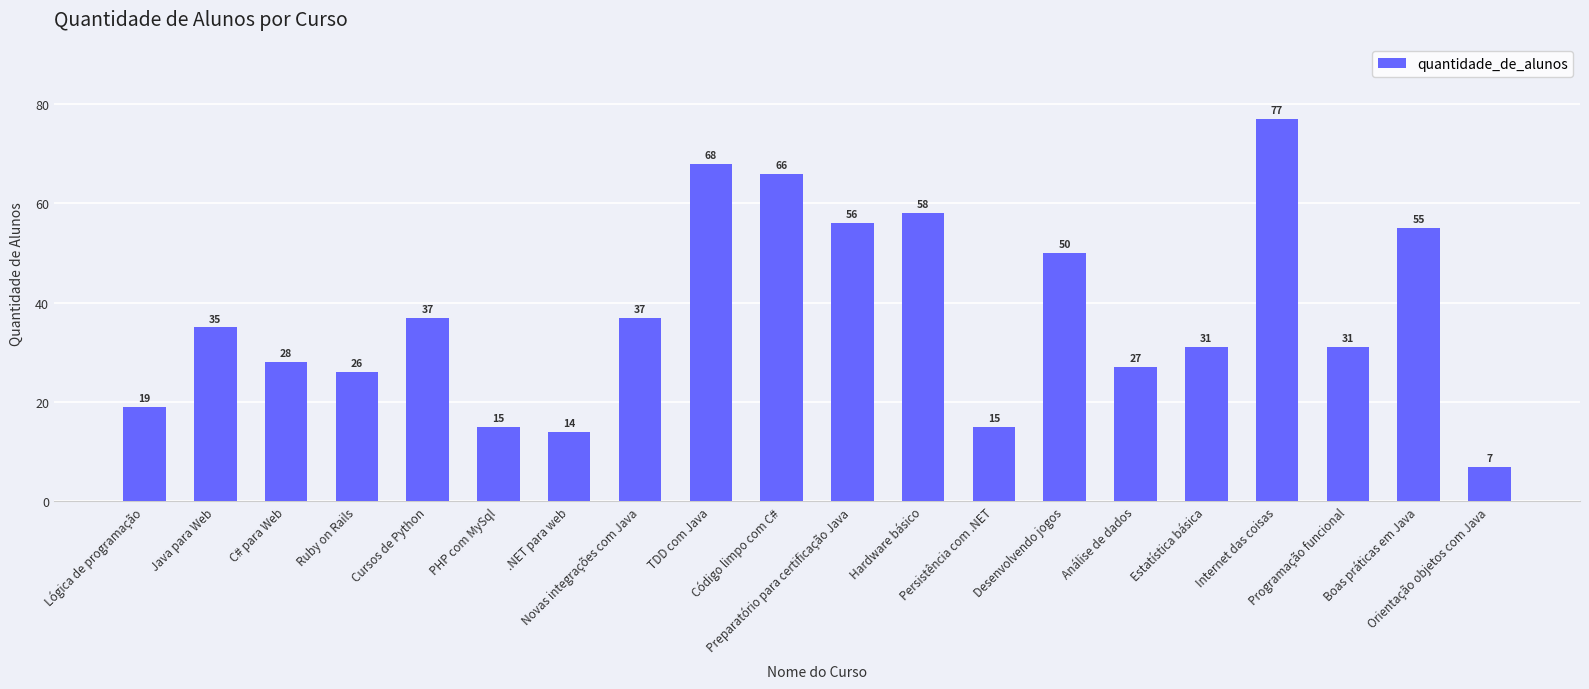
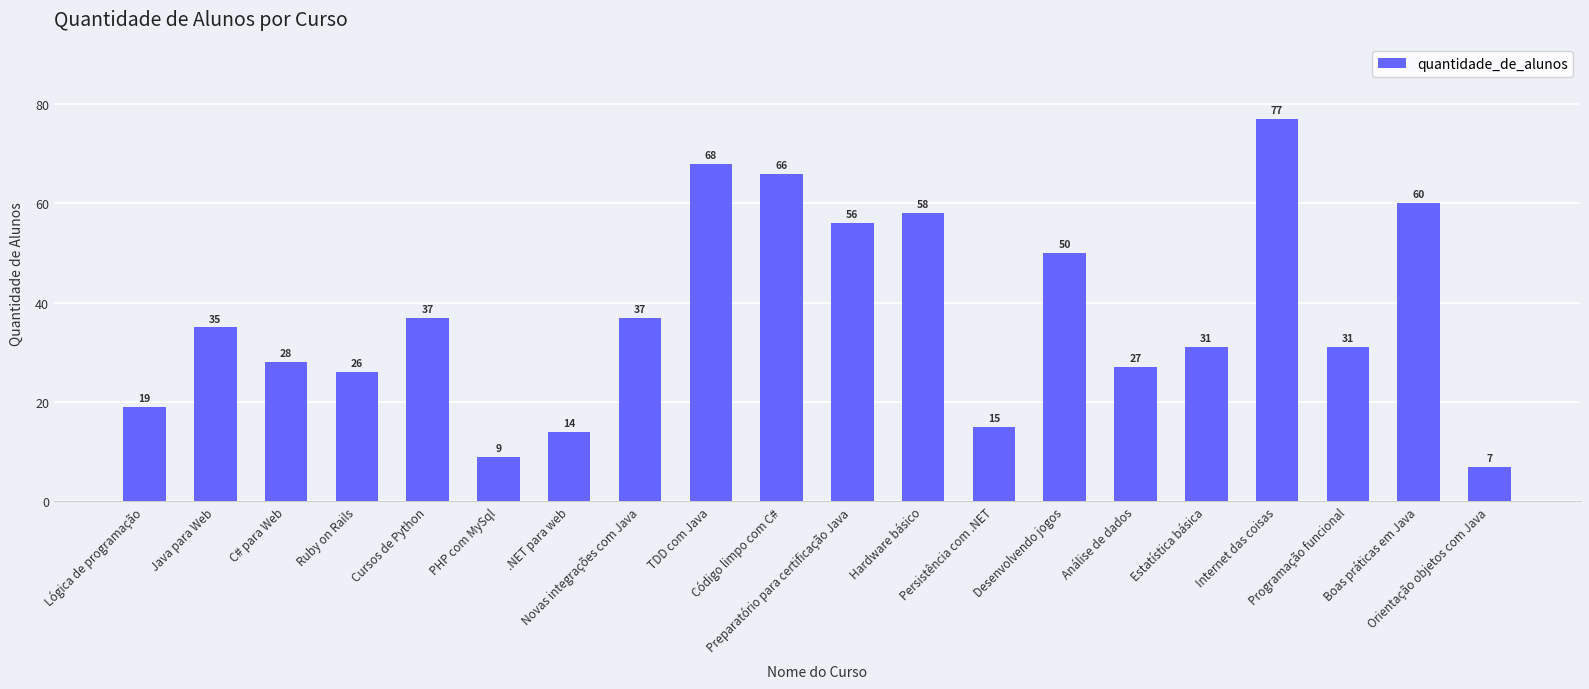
  {
    "Lógica de programação": 19,
    "Java para Web": 35,
    "C# para Web": 28,
    "Ruby on Rails": 26,
    "Cursos de Python": 37,
-   "PHP com MySql": 15,
+   "PHP com MySql": 9,
    ".NET para web": 14,
    "Novas integrações com Java": 37,
    "TDD com Java": 68,
    "Código limpo com C#": 66,
    "Preparatório para certificação Java": 56,
    "Hardware básico": 58,
    "Persistência com .NET": 15,
    "Desenvolvendo jogos": 50,
    "Análise de dados": 27,
    "Estatística básica": 31,
    "Internet das coisas": 77,
    "Programação funcional": 31,
-   "Boas práticas em Java": 55,
+   "Boas práticas em Java": 60,
    "Orientação objetos com Java": 7
  }
